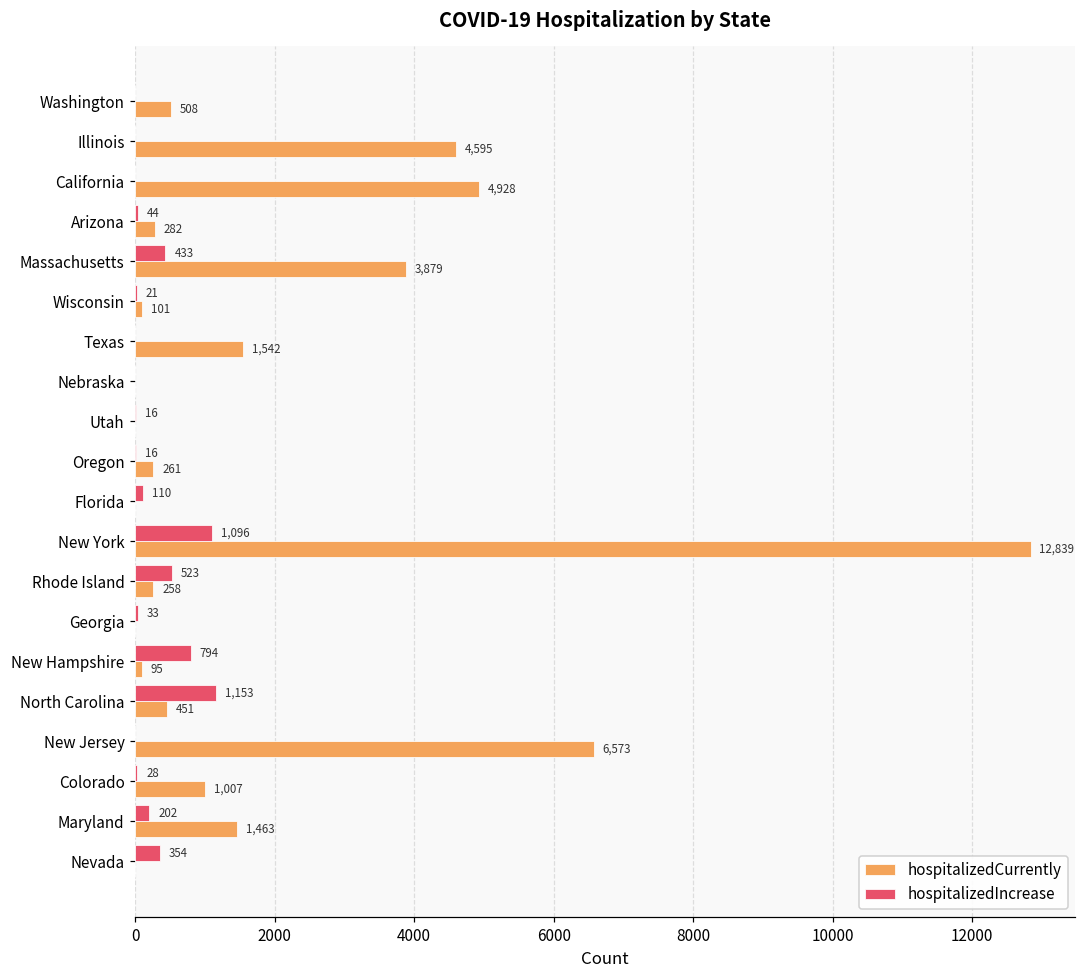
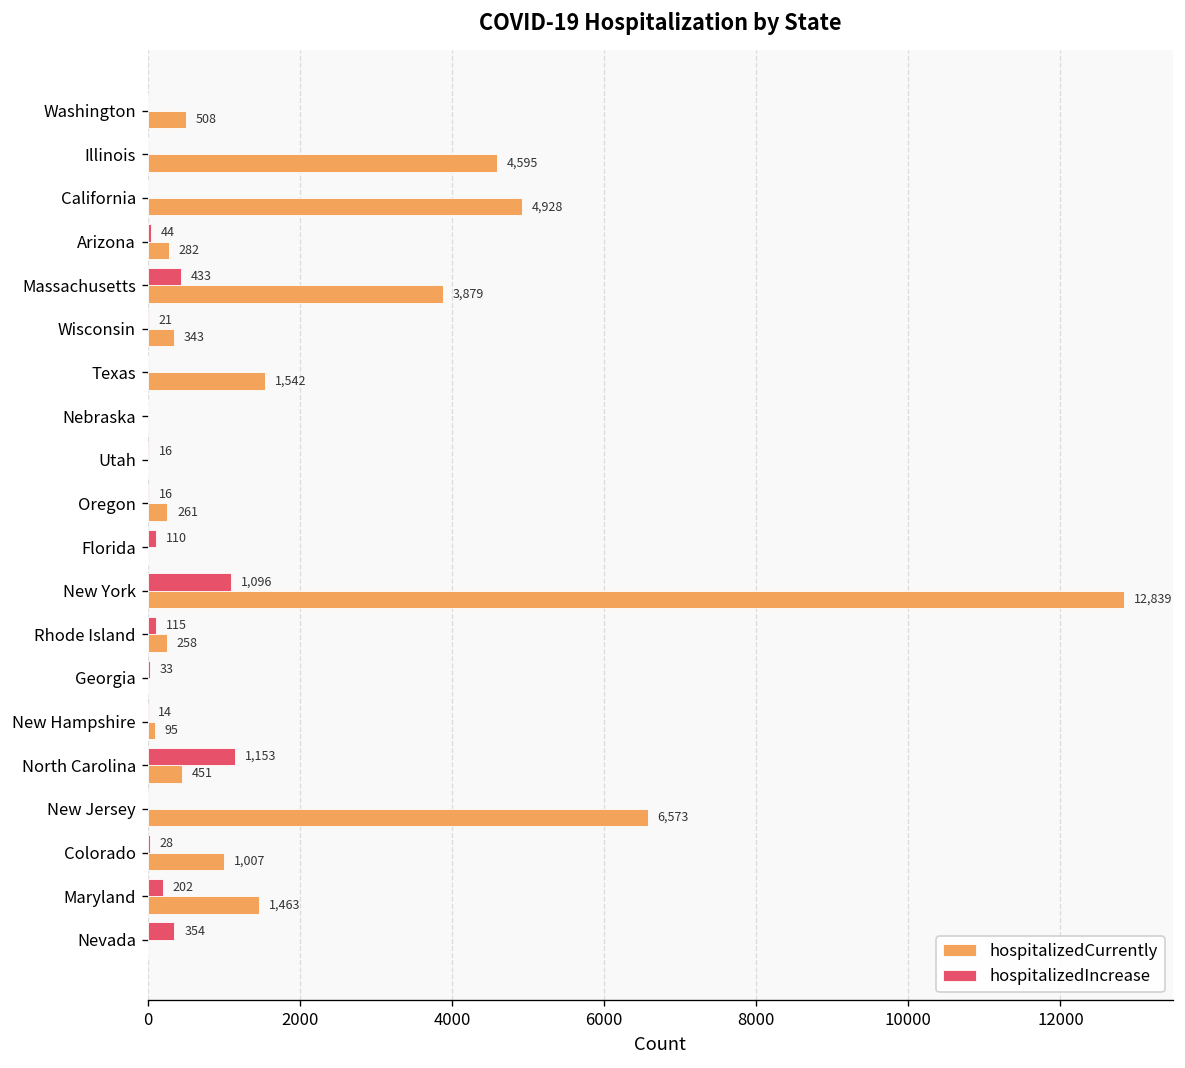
  {
    "hospitalizedCurrently": {
      "Washington": "508",
      "Illinois": "4,595",
      "California": "4,928",
      "Arizona": "282",
      "Massachusetts": "3,879",
-     "Wisconsin": "101",
+     "Wisconsin": "343",
      "Texas": "1,542",
      "Oregon": "261",
      "New York": "12,839",
      "Rhode Island": "258",
      "New Hampshire": "95",
      "North Carolina": "451",
      "New Jersey": "6,573",
      "Colorado": "1,007",
      "Maryland": "1,463"
    },
    "hospitalizedIncrease": {
      "Arizona": "44",
      "Massachusetts": "433",
      "Wisconsin": "21",
      "Utah": "16",
      "Oregon": "16",
      "Florida": "110",
      "New York": "1,096",
-     "Rhode Island": "523",
+     "Rhode Island": "115",
      "Georgia": "33",
-     "New Hampshire": "794",
+     "New Hampshire": "14",
      "North Carolina": "1,153",
      "Colorado": "28",
      "Maryland": "202",
      "Nevada": "354"
    }
  }
